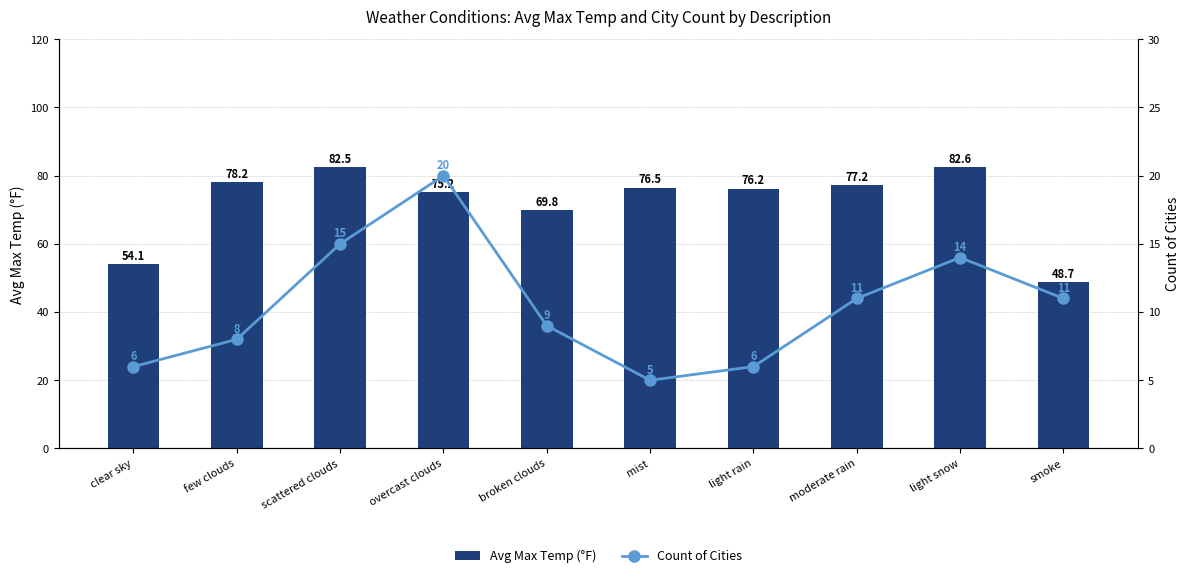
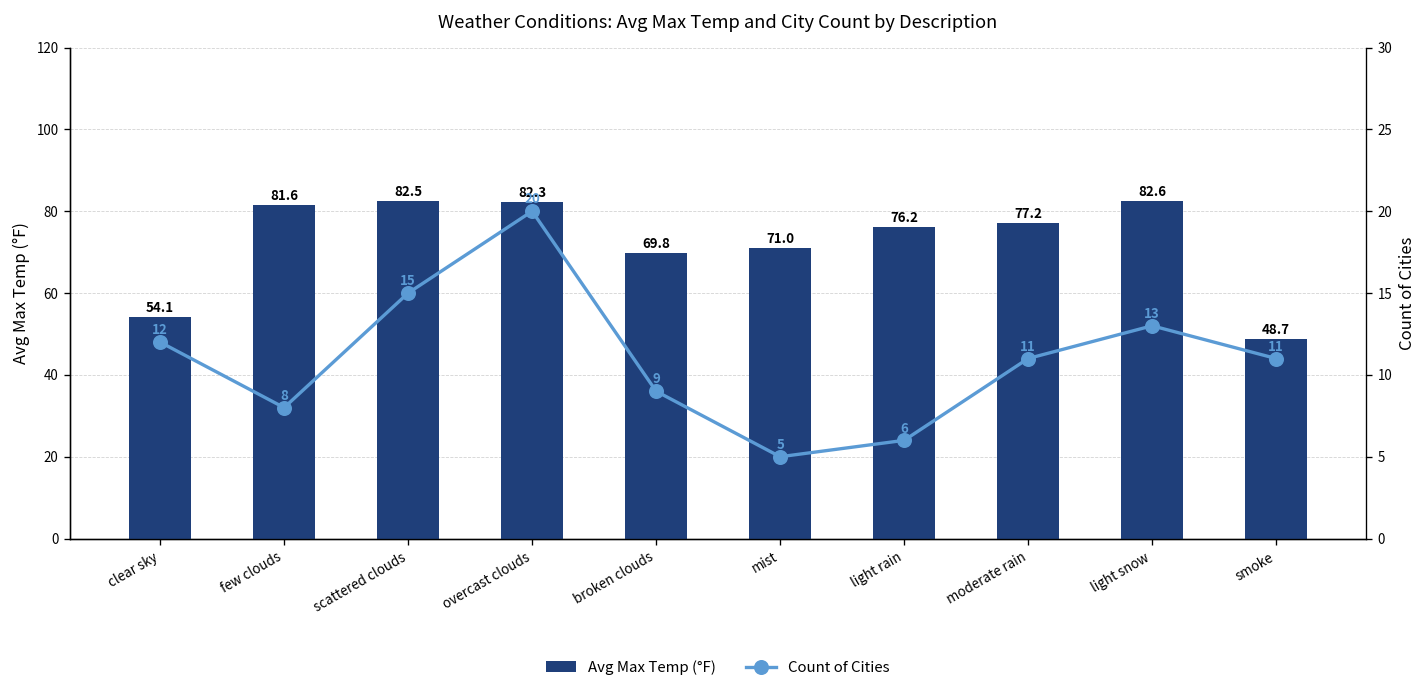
  {
    "Avg Max Temp (°F)": {
      "clear sky": 54.1,
-     "few clouds": 78.2,
+     "few clouds": 81.6,
      "scattered clouds": 82.5,
-     "overcast clouds": 75.2,
+     "overcast clouds": 82.3,
      "broken clouds": 69.8,
-     "mist": 76.5,
+     "mist": 71.0,
      "light rain": 76.2,
      "moderate rain": 77.2,
      "light snow": 82.6,
      "smoke": 48.7
    },
    "Count of Cities": {
-     "clear sky": 6,
+     "clear sky": 12,
      "few clouds": 8,
      "scattered clouds": 15,
      "broken clouds": 9,
      "mist": 5,
      "light rain": 6,
      "moderate rain": 11,
-     "light snow": 14,
+     "light snow": 13,
      "smoke": 11
    }
  }
